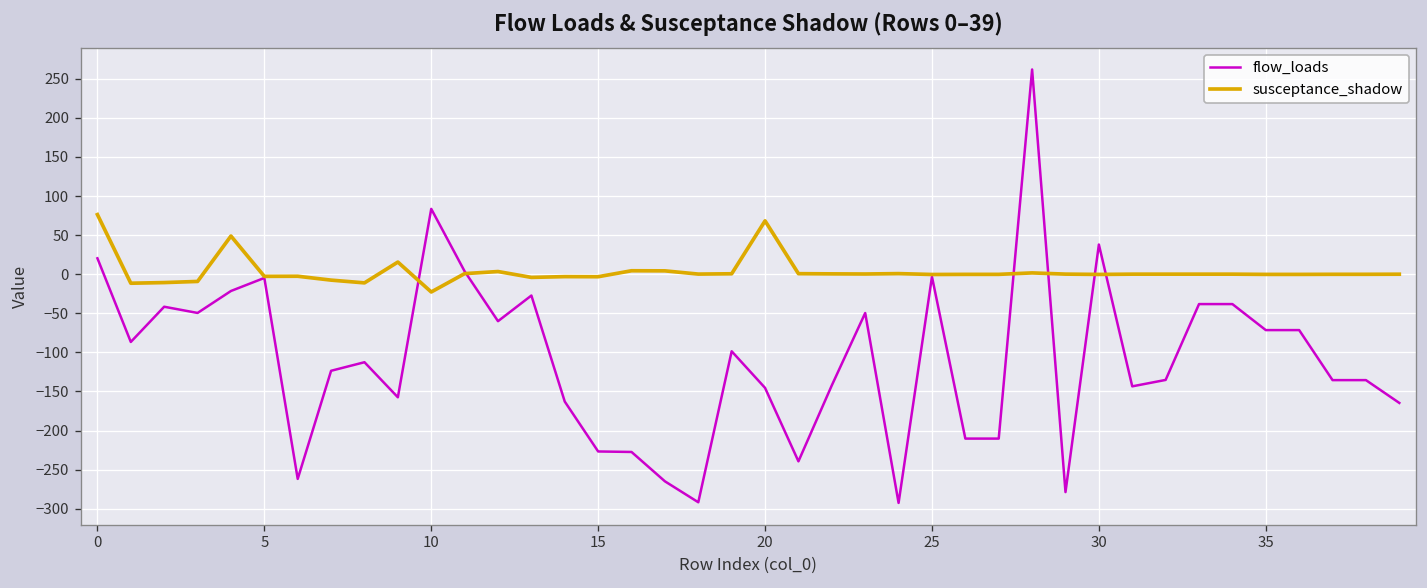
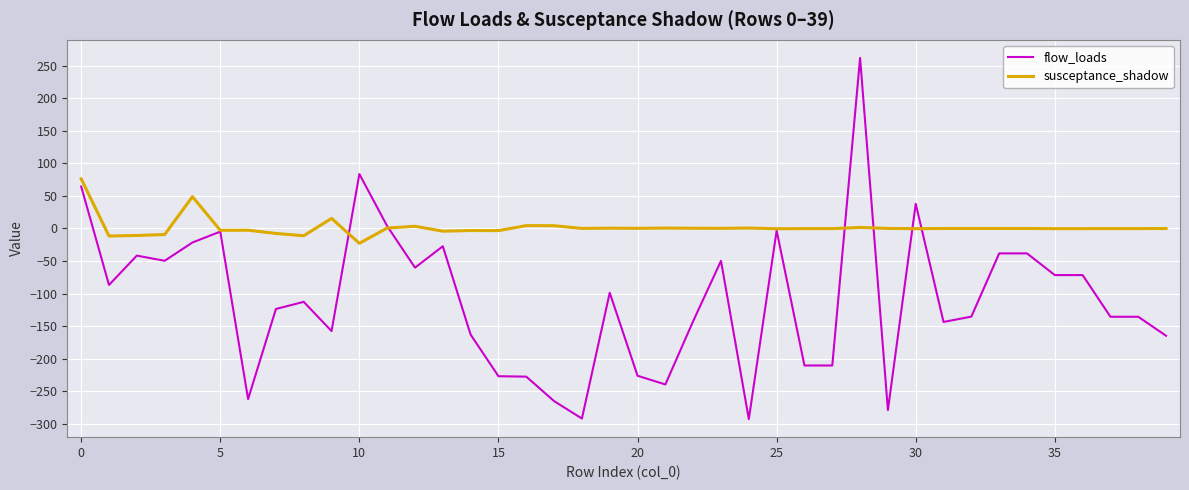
  {
    "flow_loads": {
-     "0": 20,
+     "0": 60,
      "10": 80,
      "15": -230,
-     "20": -150,
+     "20": -230,
      "30": 40,
      "35": -70
    },
    "susceptance_shadow": {
      "0": 80,
      "10": -20,
      "15": 0,
-     "20": 70,
+     "20": 0,
      "30": 0,
      "35": 0
    }
  }
